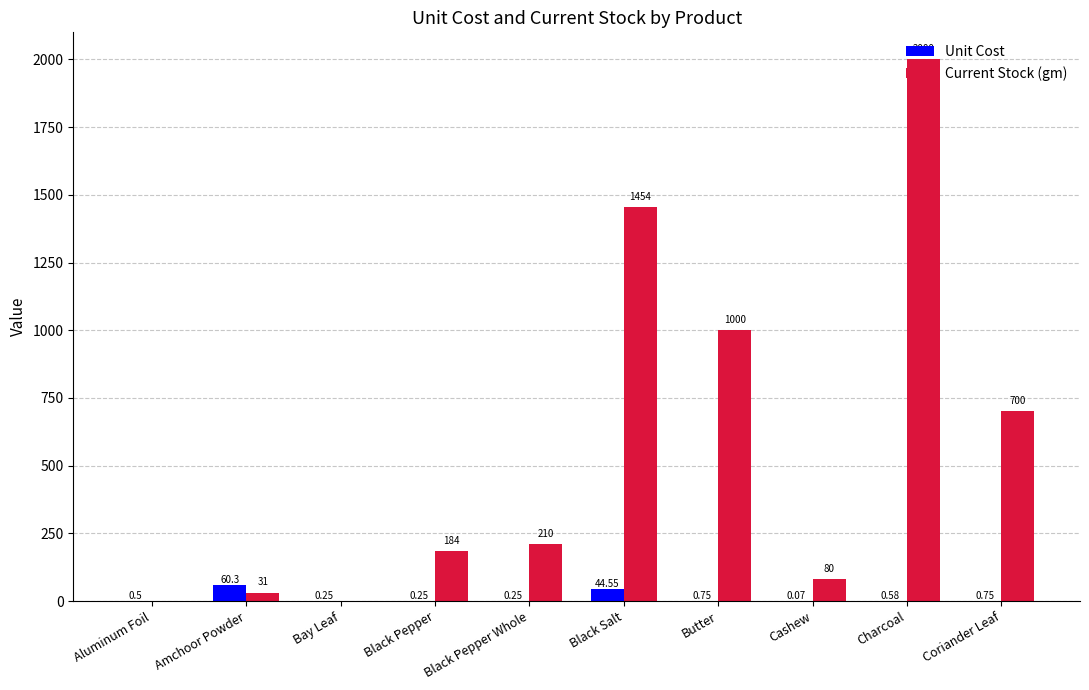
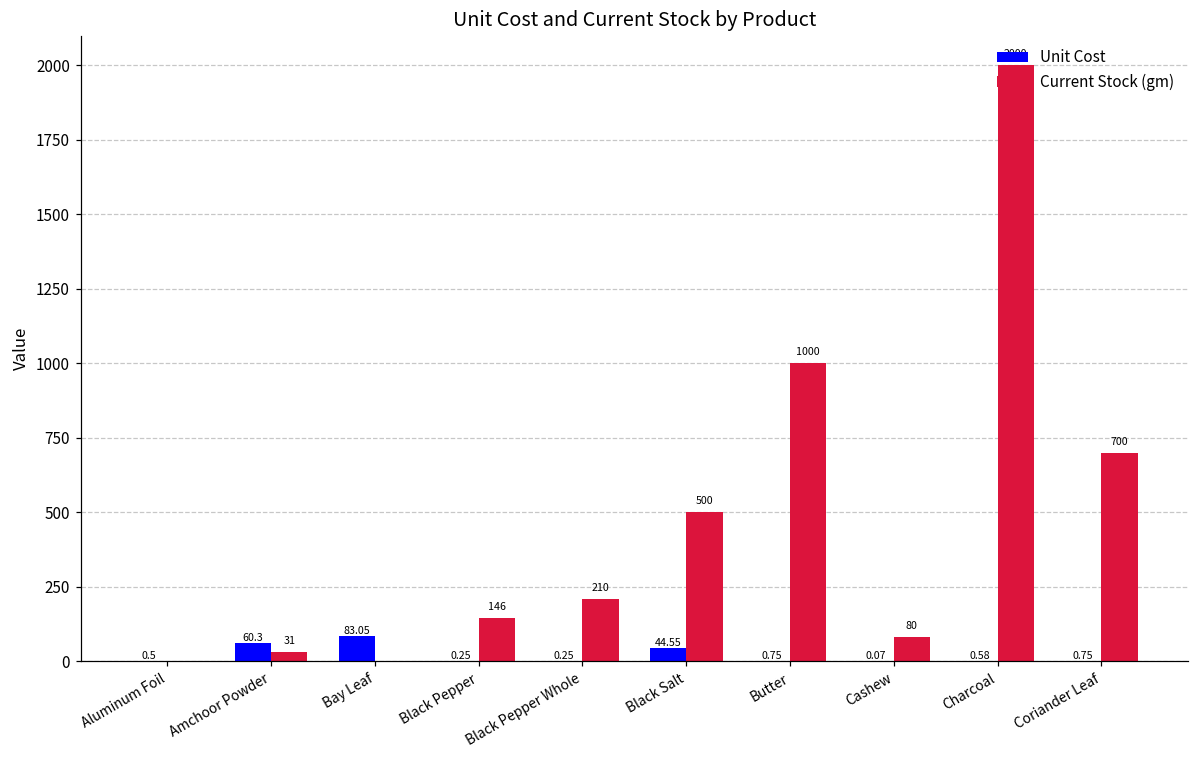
  {
    "Unit Cost": {
      "Aluminum Foil": 0.5,
      "Amchoor Powder": 60.3,
-     "Bay Leaf": 0.25,
+     "Bay Leaf": 83.05,
      "Black Pepper": 0.25,
      "Black Pepper Whole": 0.25,
      "Black Salt": 44.55,
      "Butter": 0.75,
      "Cashew": 0.07,
      "Charcoal": 0.58,
      "Coriander Leaf": 0.75
    },
    "Current Stock (gm)": {
      "Amchoor Powder": 31,
-     "Black Pepper": 184,
+     "Black Pepper": 146,
      "Black Pepper Whole": 210,
-     "Black Salt": 1454,
+     "Black Salt": 500,
      "Butter": 1000,
      "Cashew": 80,
      "Charcoal": 2000,
      "Coriander Leaf": 700
    }
  }
